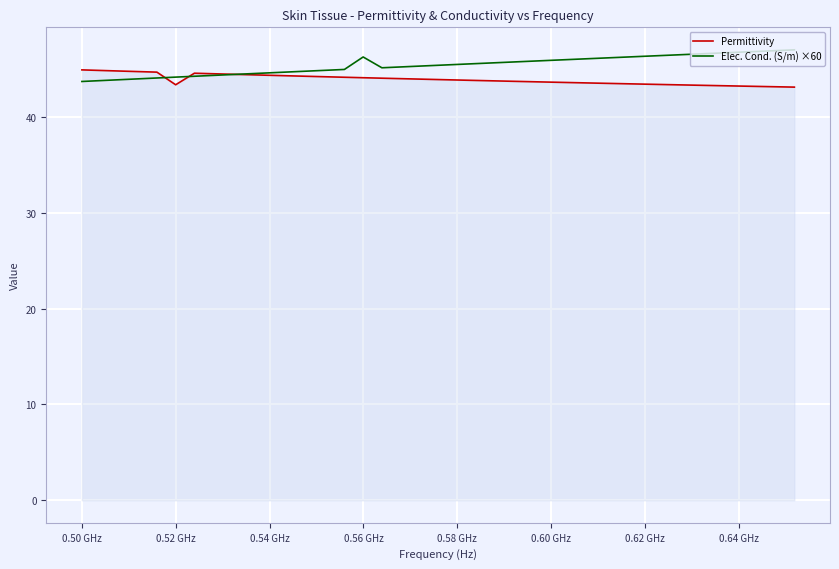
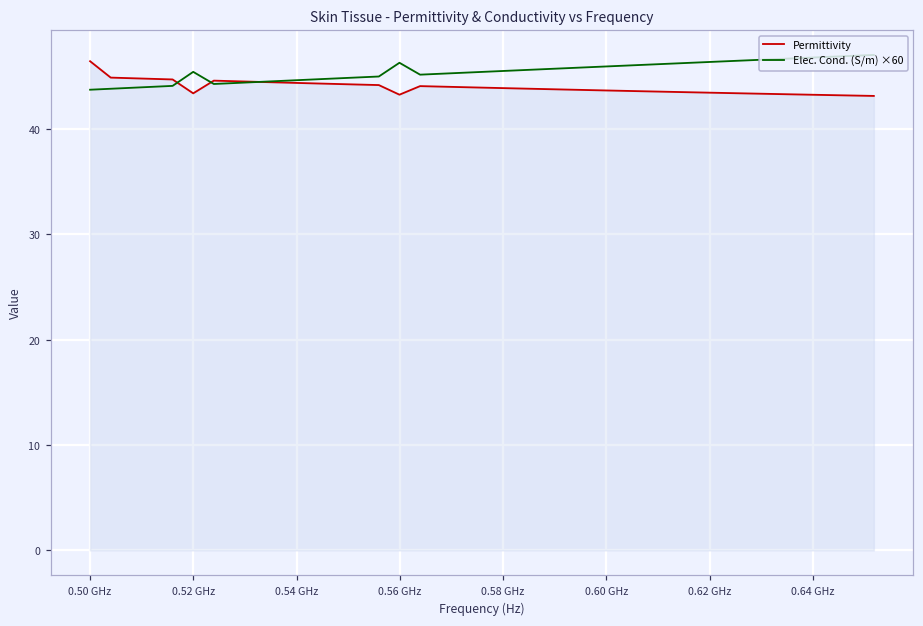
  {
    "Permittivity": {
-     "0.50 GHz": 45,
+     "0.50 GHz": 46,
      "0.52 GHz": 43,
-     "0.56 GHz": 44
+     "0.56 GHz": 43
    },
    "Elec. Cond. (S/m) ×60": {
      "0.50 GHz": 44,
-     "0.52 GHz": 44,
+     "0.52 GHz": 45,
      "0.56 GHz": 46
    }
  }
